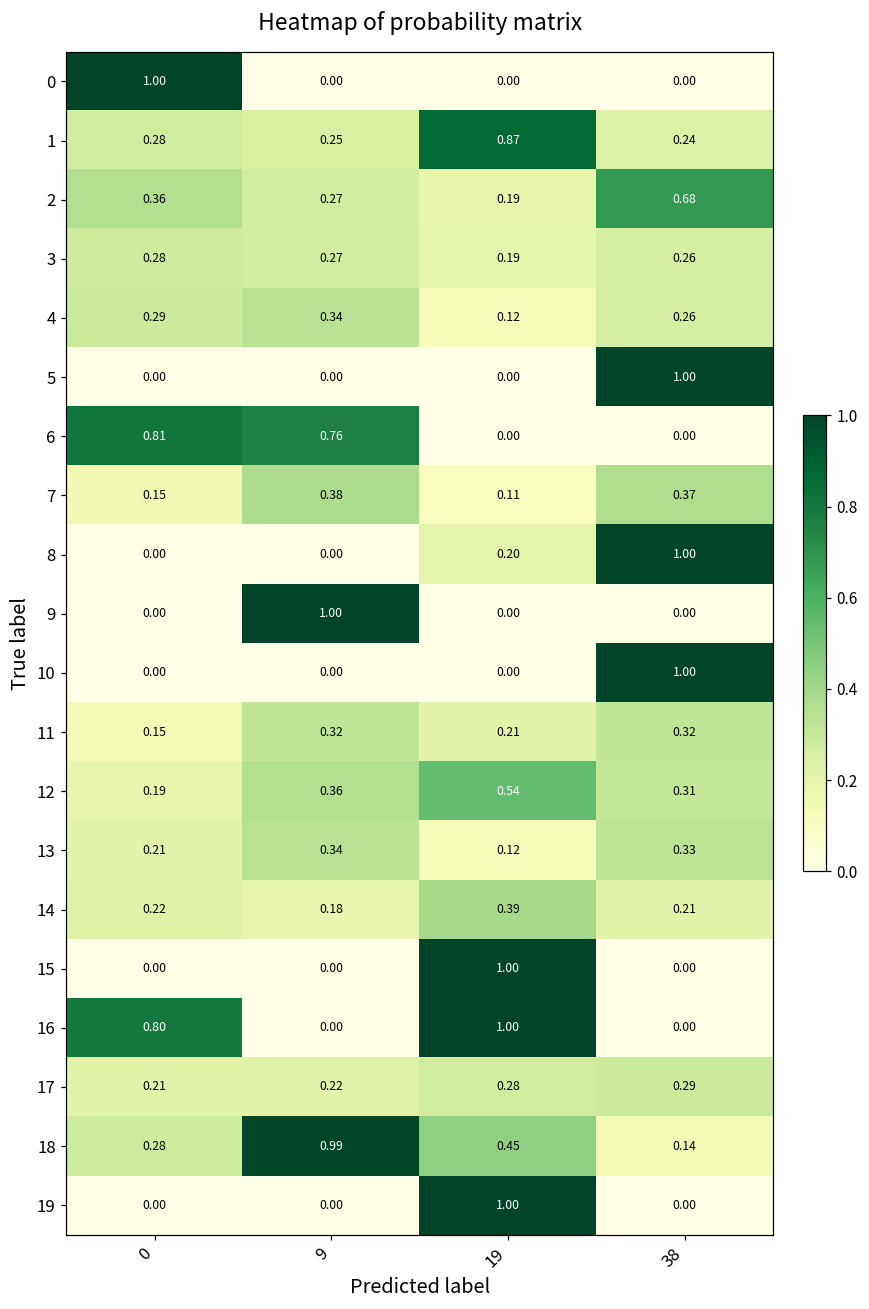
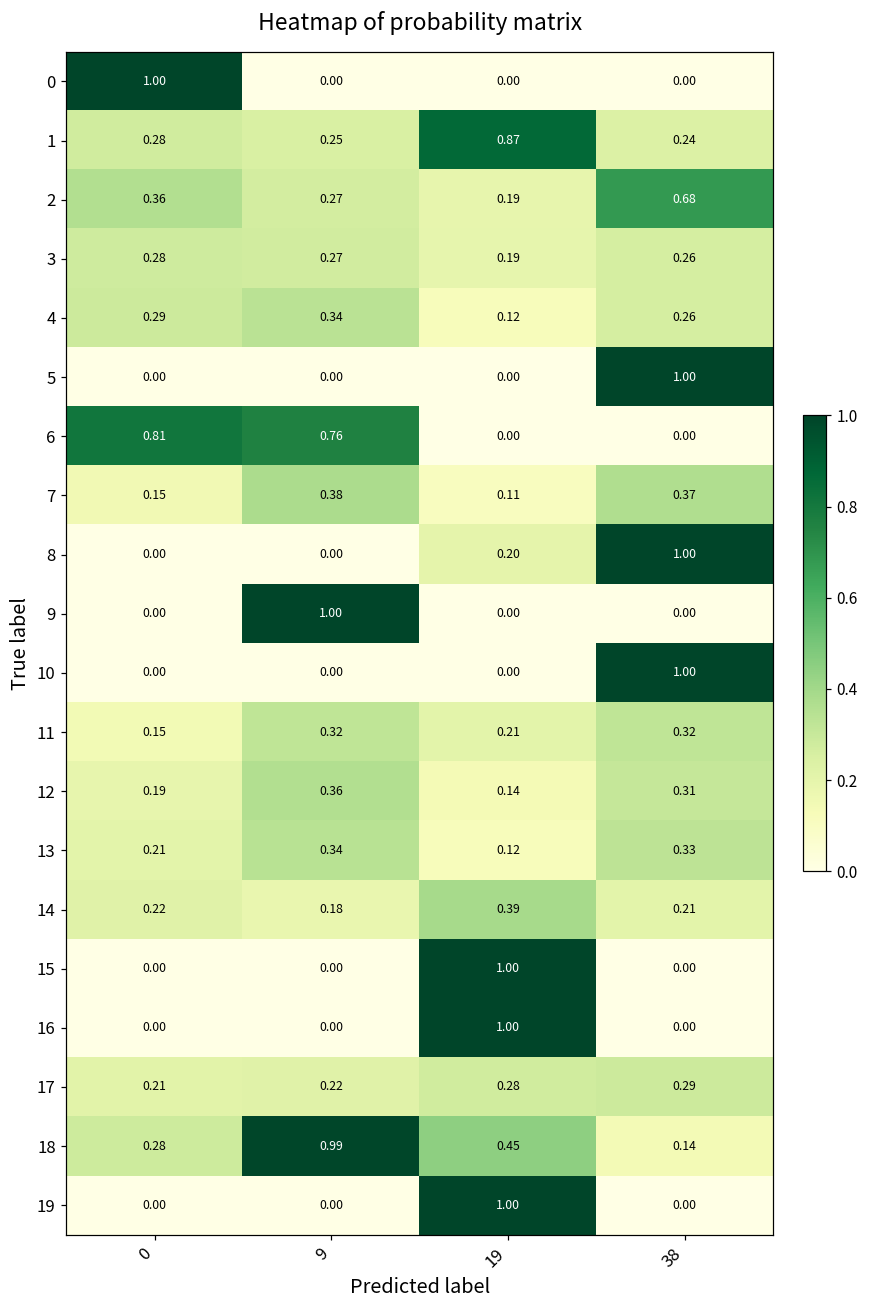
  {
    "0": {
      "0": 1.00,
      "9": 0.00,
      "19": 0.00,
      "38": 0.00
    },
    "1": {
      "0": 0.28,
      "9": 0.25,
      "19": 0.87,
      "38": 0.24
    },
    "2": {
      "0": 0.36,
      "9": 0.27,
      "19": 0.19,
      "38": 0.68
    },
    "3": {
      "0": 0.28,
      "9": 0.27,
      "19": 0.19,
      "38": 0.26
    },
    "4": {
      "0": 0.29,
      "9": 0.34,
      "19": 0.12,
      "38": 0.26
    },
    "5": {
      "0": 0.00,
      "9": 0.00,
      "19": 0.00,
      "38": 1.00
    },
    "6": {
      "0": 0.81,
      "9": 0.76,
      "19": 0.00,
      "38": 0.00
    },
    "7": {
      "0": 0.15,
      "9": 0.38,
      "19": 0.11,
      "38": 0.37
    },
    "8": {
      "0": 0.00,
      "9": 0.00,
      "19": 0.20,
      "38": 1.00
    },
    "9": {
      "0": 0.00,
      "9": 1.00,
      "19": 0.00,
      "38": 0.00
    },
    "10": {
      "0": 0.00,
      "9": 0.00,
      "19": 0.00,
      "38": 1.00
    },
    "11": {
      "0": 0.15,
      "9": 0.32,
      "19": 0.21,
      "38": 0.32
    },
    "12": {
      "0": 0.19,
      "9": 0.36,
-     "19": 0.54,
+     "19": 0.14,
      "38": 0.31
    },
    "13": {
      "0": 0.21,
      "9": 0.34,
      "19": 0.12,
      "38": 0.33
    },
    "14": {
      "0": 0.22,
      "9": 0.18,
      "19": 0.39,
      "38": 0.21
    },
    "15": {
      "0": 0.00,
      "9": 0.00,
      "19": 1.00,
      "38": 0.00
    },
    "16": {
-     "0": 0.80,
+     "0": 0.00,
      "9": 0.00,
      "19": 1.00,
      "38": 0.00
    },
    "17": {
      "0": 0.21,
      "9": 0.22,
      "19": 0.28,
      "38": 0.29
    },
    "18": {
      "0": 0.28,
      "9": 0.99,
      "19": 0.45,
      "38": 0.14
    },
    "19": {
      "0": 0.00,
      "9": 0.00,
      "19": 1.00,
      "38": 0.00
    }
  }
